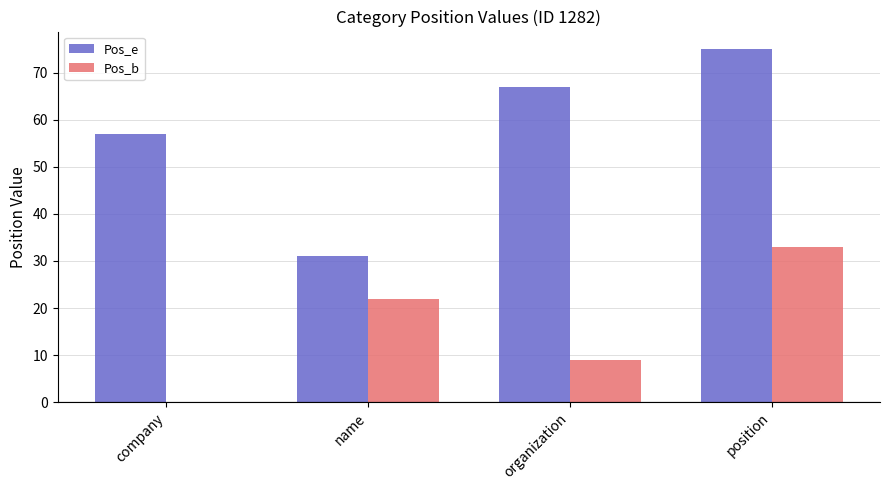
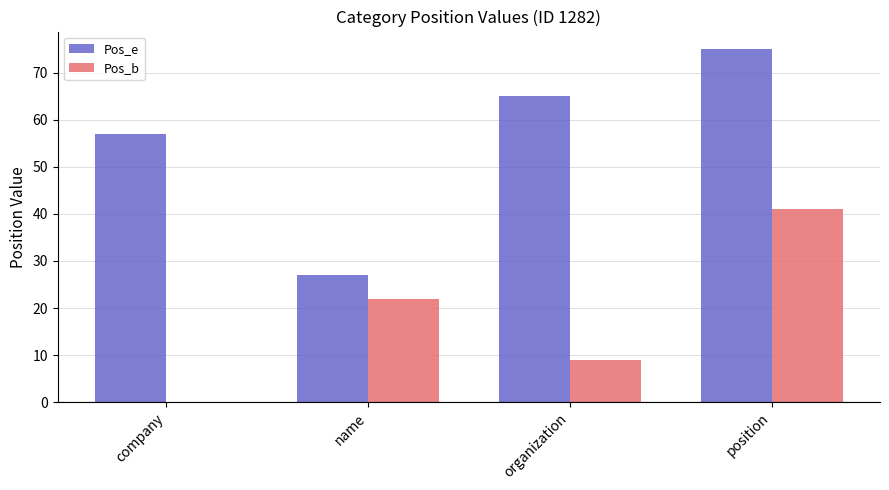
  {
    "Pos_e": {
      "company": 57,
-     "name": 31,
-     "organization": 67,
+     "name": 27,
+     "organization": 65,
      "position": 75
    },
    "Pos_b": {
      "company": 0,
      "name": 22,
      "organization": 9,
-     "position": 33
+     "position": 41
    }
  }
